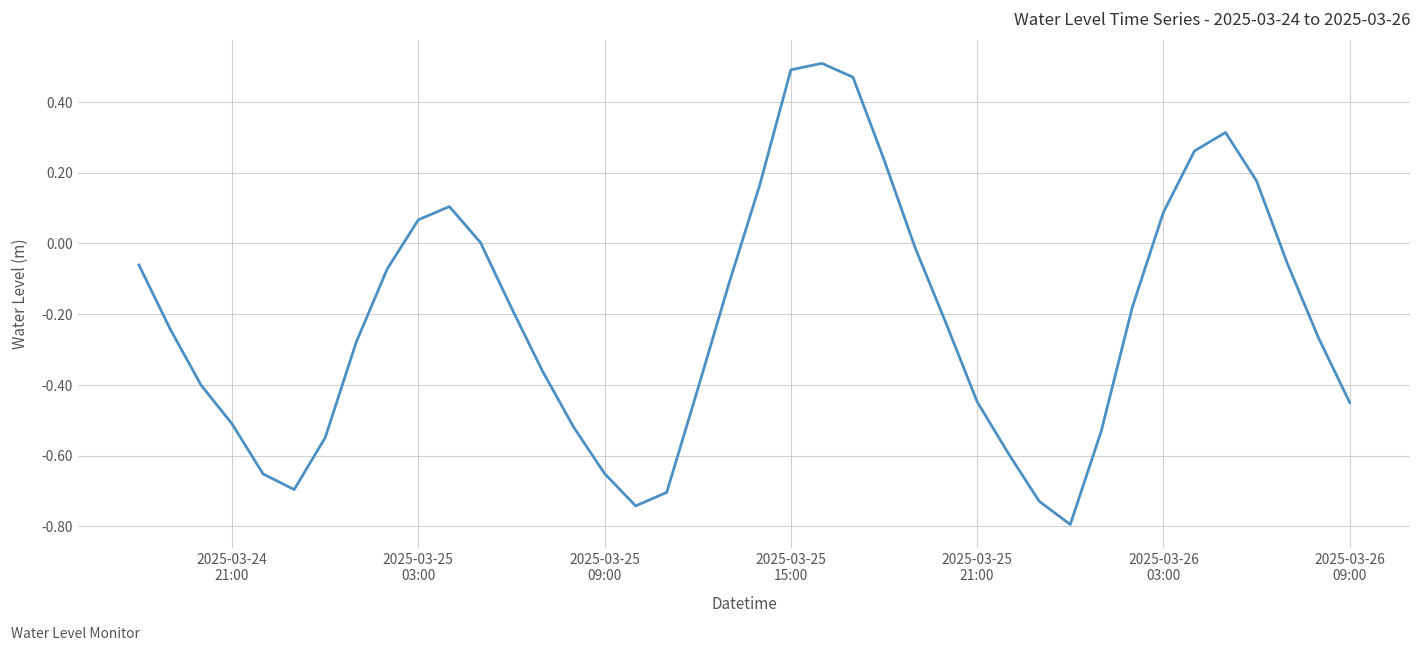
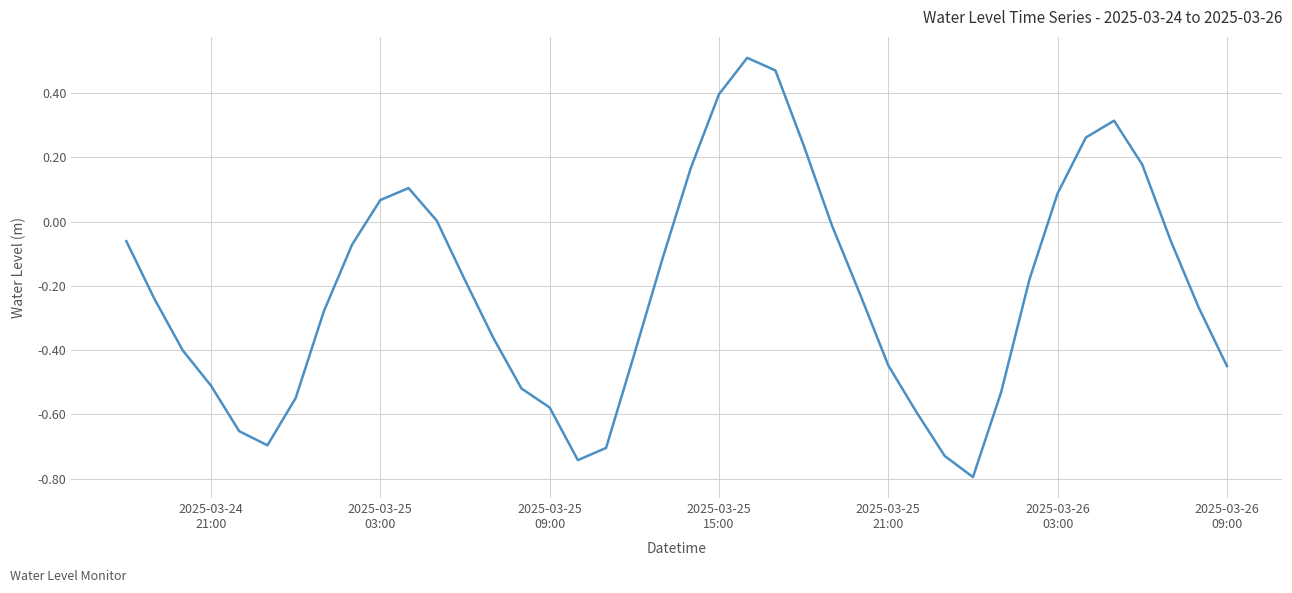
  {
    "2025-03-24 21:00": -0.51,
    "2025-03-25 03:00": 0.07,
-   "2025-03-25 09:00": -0.65,
-   "2025-03-25 15:00": 0.49,
+   "2025-03-25 09:00": -0.58,
+   "2025-03-25 15:00": 0.40,
    "2025-03-25 21:00": -0.45,
    "2025-03-26 03:00": 0.09,
    "2025-03-26 09:00": -0.45
  }
